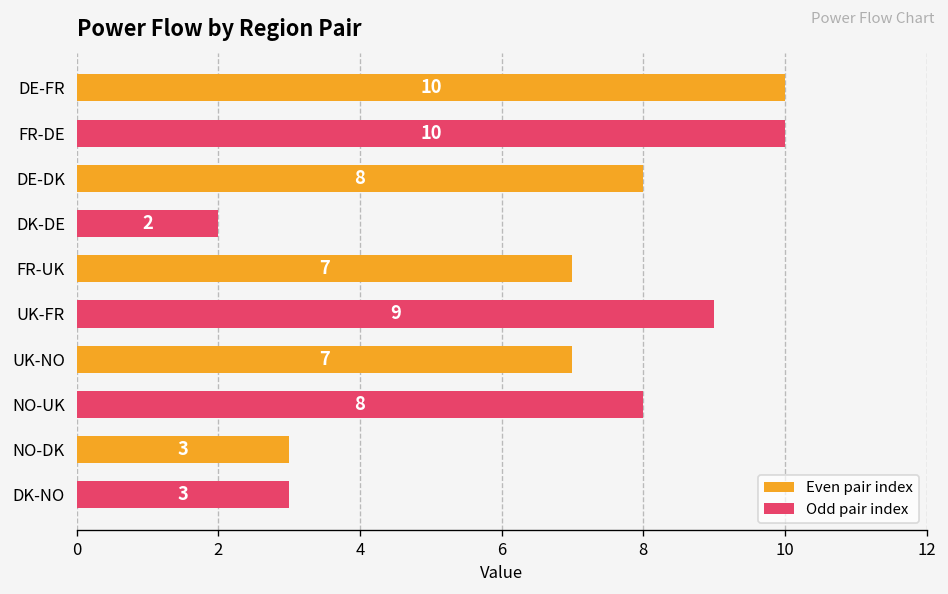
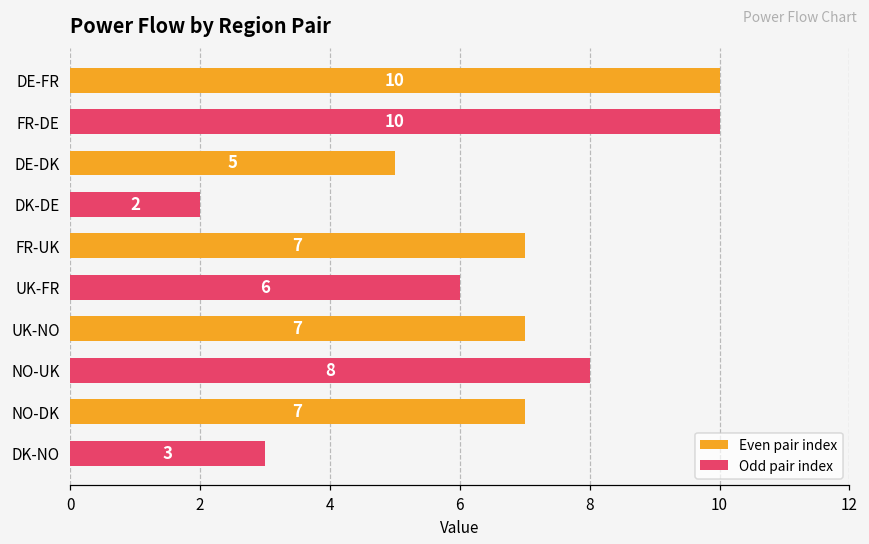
  {
    "DE-FR": 10,
    "FR-DE": 10,
-   "DE-DK": 8,
+   "DE-DK": 5,
    "DK-DE": 2,
    "FR-UK": 7,
-   "UK-FR": 9,
+   "UK-FR": 6,
    "UK-NO": 7,
    "NO-UK": 8,
-   "NO-DK": 3,
+   "NO-DK": 7,
    "DK-NO": 3
  }
